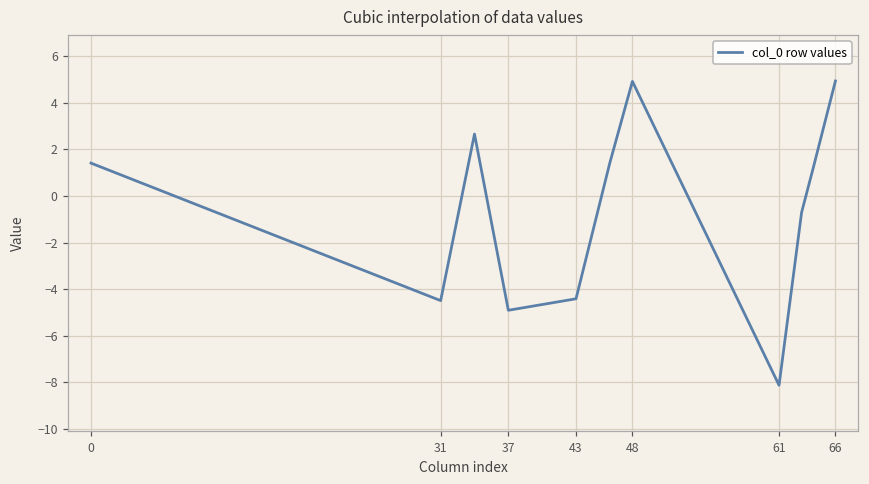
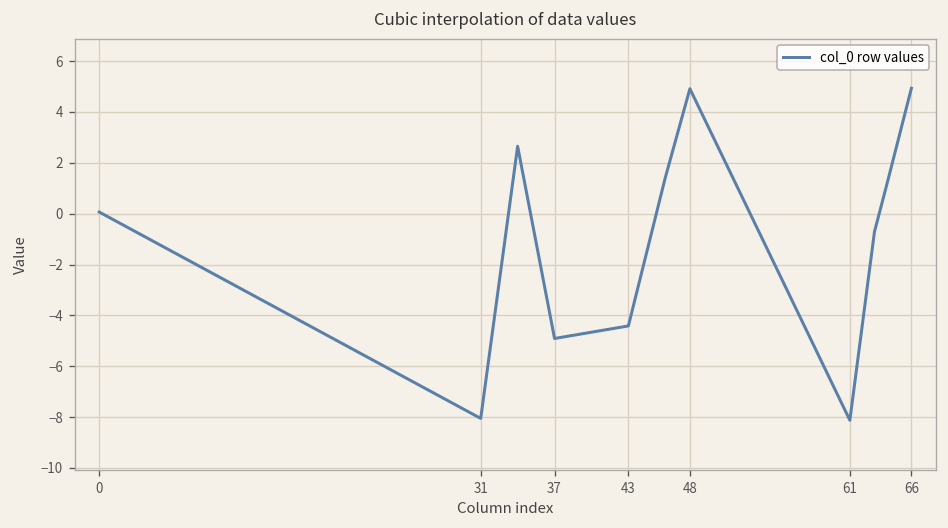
  {
-   "0": 1.4,
-   "31": -4.5,
+   "0": 0.1,
+   "31": -8.1,
    "37": -4.9,
    "43": -4.4,
    "48": 4.9,
    "61": -8.1,
    "66": 4.9
  }
